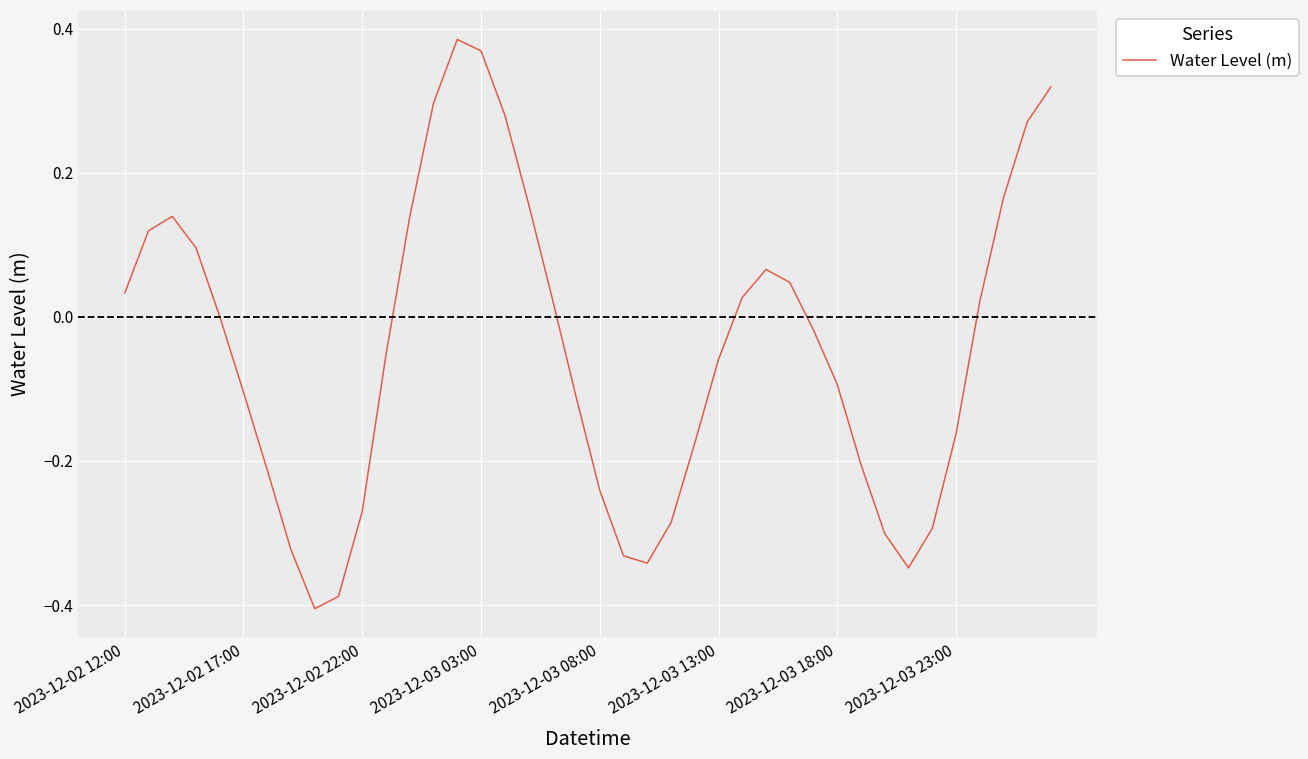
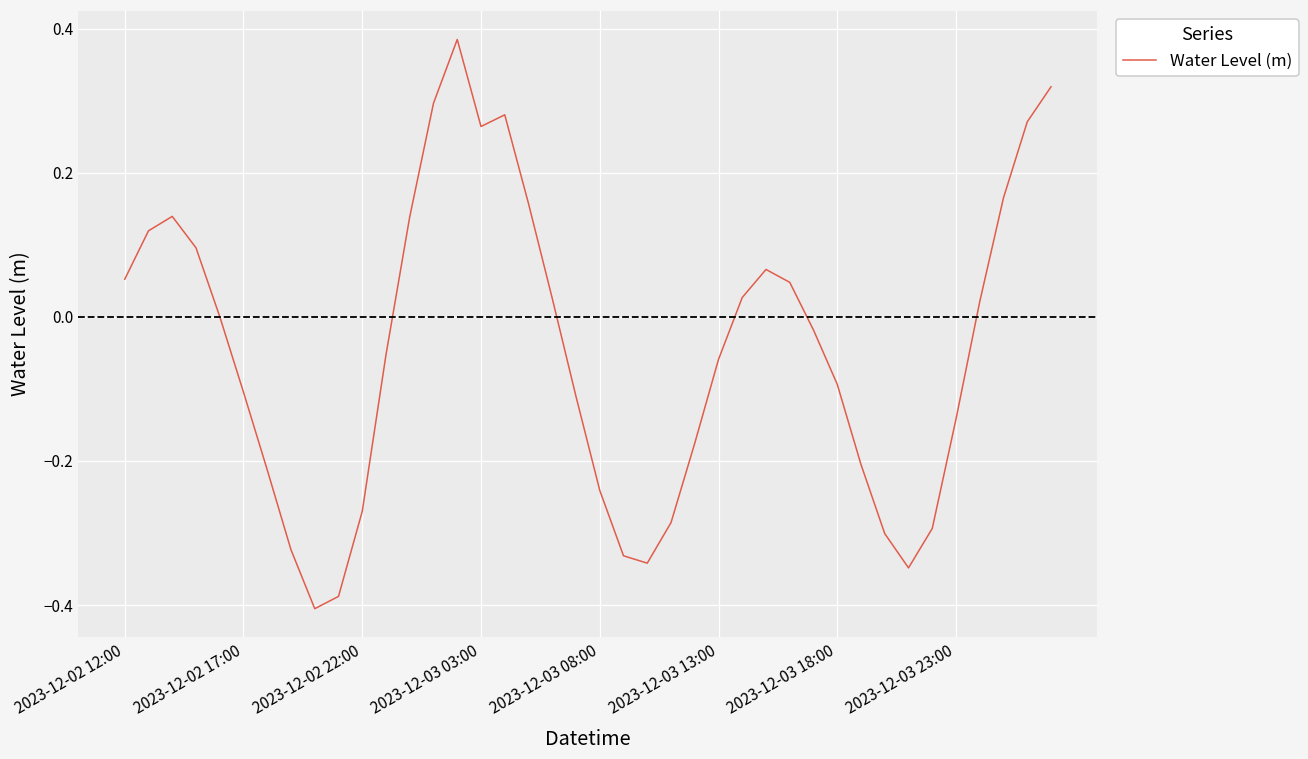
  {
-   "2023-12-02 12:00": 0.03,
+   "2023-12-02 12:00": 0.05,
    "2023-12-02 17:00": -0.10,
    "2023-12-02 22:00": -0.27,
-   "2023-12-03 03:00": 0.37,
+   "2023-12-03 03:00": 0.26,
    "2023-12-03 08:00": -0.24,
    "2023-12-03 13:00": -0.06,
    "2023-12-03 18:00": -0.09,
-   "2023-12-03 23:00": -0.16
+   "2023-12-03 23:00": -0.14
  }
